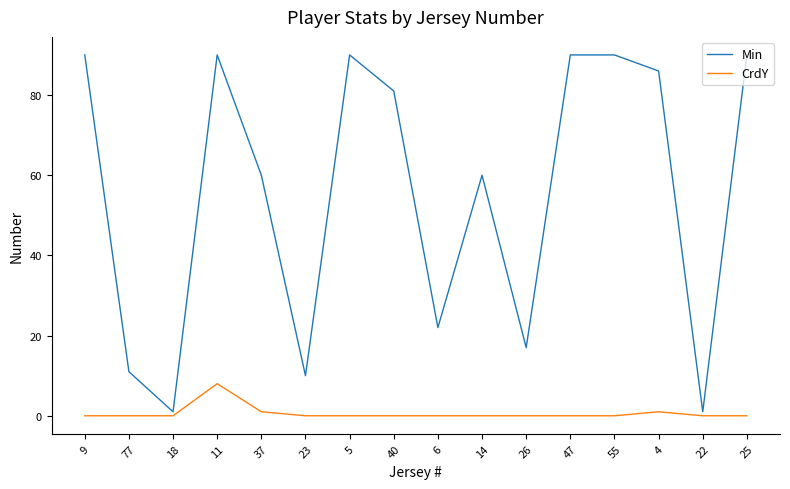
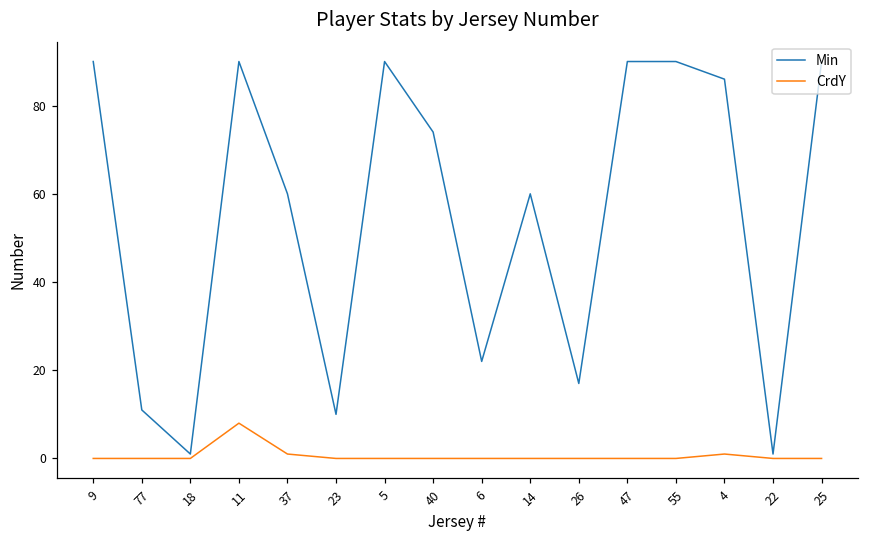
  {
    "Min": {
      "9": 90,
      "77": 11,
      "18": 1,
      "11": 90,
      "37": 60,
      "23": 10,
      "5": 90,
-     "40": 81,
+     "40": 74,
      "6": 22,
      "14": 60,
      "26": 17,
      "47": 90,
      "55": 90,
      "4": 86,
      "22": 1
    },
    "CrdY": {
      "9": 0,
      "77": 0,
      "18": 0,
      "11": 8,
      "37": 1,
      "23": 0,
      "5": 0,
      "40": 0,
      "6": 0,
      "14": 0,
      "26": 0,
      "47": 0,
      "55": 0,
      "4": 1,
      "22": 0,
      "25": 0
    }
  }
